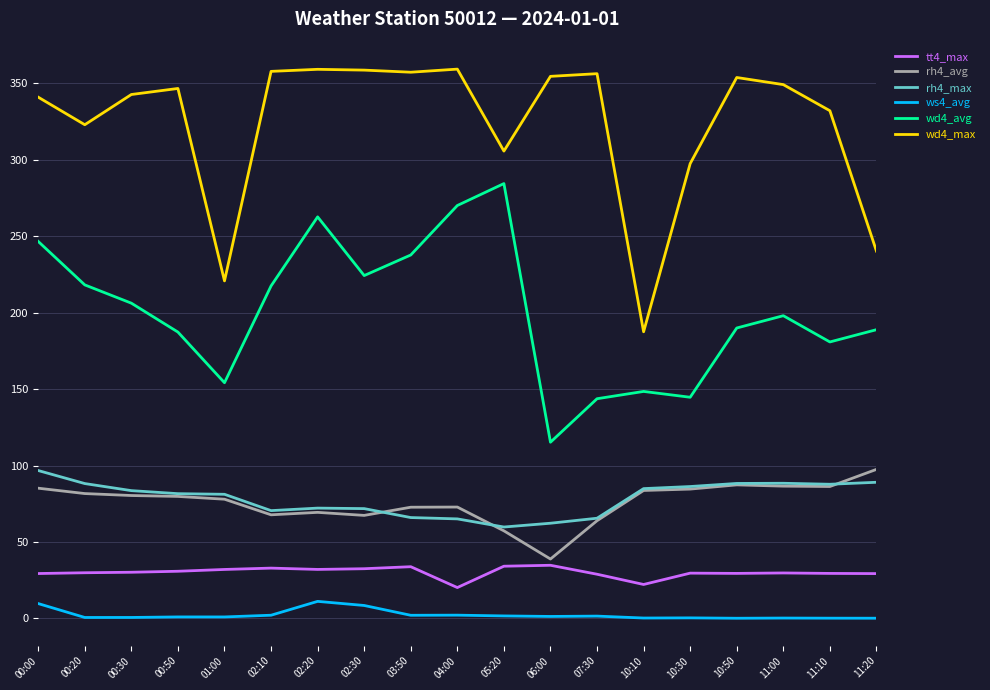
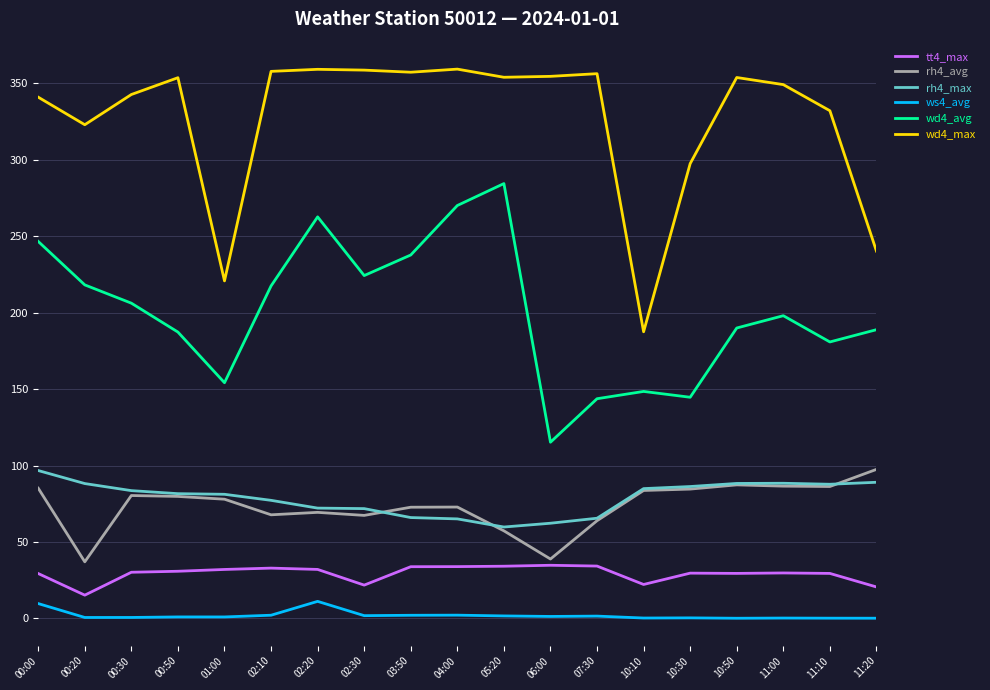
  {
    "tt4_max": {
      "00:00": 29,
-     "00:20": 30,
+     "00:20": 15,
      "00:30": 30,
      "00:50": 31,
      "01:00": 32,
      "02:10": 33,
      "02:20": 32,
-     "02:30": 33,
+     "02:30": 22,
      "03:50": 34,
-     "04:00": 20,
+     "04:00": 34,
      "05:20": 34,
      "06:00": 35,
-     "07:30": 29,
+     "07:30": 34,
      "10:10": 22,
      "10:30": 30,
      "10:50": 29,
      "11:00": 30,
      "11:10": 29,
-     "11:20": 29
+     "11:20": 21
    },
    "rh4_avg": {
      "00:00": 85,
-     "00:20": 82,
+     "00:20": 37,
      "00:30": 80,
      "00:50": 80,
      "01:00": 78,
      "02:10": 68,
      "02:20": 69,
      "02:30": 67,
      "03:50": 73,
      "04:00": 73,
      "05:20": 57,
      "06:00": 39,
      "10:30": 85,
      "11:00": 87,
      "11:20": 97
    },
    "rh4_max": {
      "00:00": 97,
      "00:20": 88,
      "00:30": 84,
      "00:50": 82,
      "01:00": 81,
-     "02:10": 71,
+     "02:10": 77,
      "02:20": 72,
      "02:30": 72,
      "03:50": 66,
      "04:00": 65,
      "05:20": 60,
      "06:00": 62,
      "10:30": 86,
      "11:00": 88,
      "11:20": 89
    },
    "ws4_avg": {
      "00:00": 10,
      "00:20": 1,
      "00:30": 1,
      "00:50": 1,
      "01:00": 1,
      "02:10": 2,
      "02:20": 11,
-     "02:30": 8,
+     "02:30": 2,
      "03:50": 2,
      "04:00": 2,
      "05:20": 2,
      "06:00": 1,
      "07:30": 2,
      "10:10": 0,
      "10:30": 0,
      "10:50": 0,
      "11:00": 0,
      "11:10": 0,
      "11:20": 0
    },
    "wd4_avg": {
      "00:00": 247,
      "00:20": 218,
      "00:30": 206,
      "00:50": 187,
      "01:00": 154,
      "02:10": 217,
      "02:20": 263,
      "02:30": 224,
      "03:50": 238,
      "04:00": 270,
      "05:20": 284,
      "06:00": 115,
      "07:30": 144,
      "10:10": 148,
      "10:30": 145,
      "10:50": 190,
      "11:00": 198,
      "11:10": 181,
      "11:20": 189
    },
    "wd4_max": {
      "00:00": 341,
      "00:20": 323,
      "00:30": 343,
-     "00:50": 347,
+     "00:50": 354,
      "01:00": 221,
      "02:10": 358,
      "02:20": 359,
      "02:30": 359,
      "03:50": 357,
      "04:00": 359,
-     "05:20": 306,
+     "05:20": 354,
      "06:00": 355,
      "07:30": 356,
      "10:10": 187,
      "10:30": 297,
      "10:50": 354,
      "11:00": 349,
      "11:10": 332,
      "11:20": 240
    }
  }
